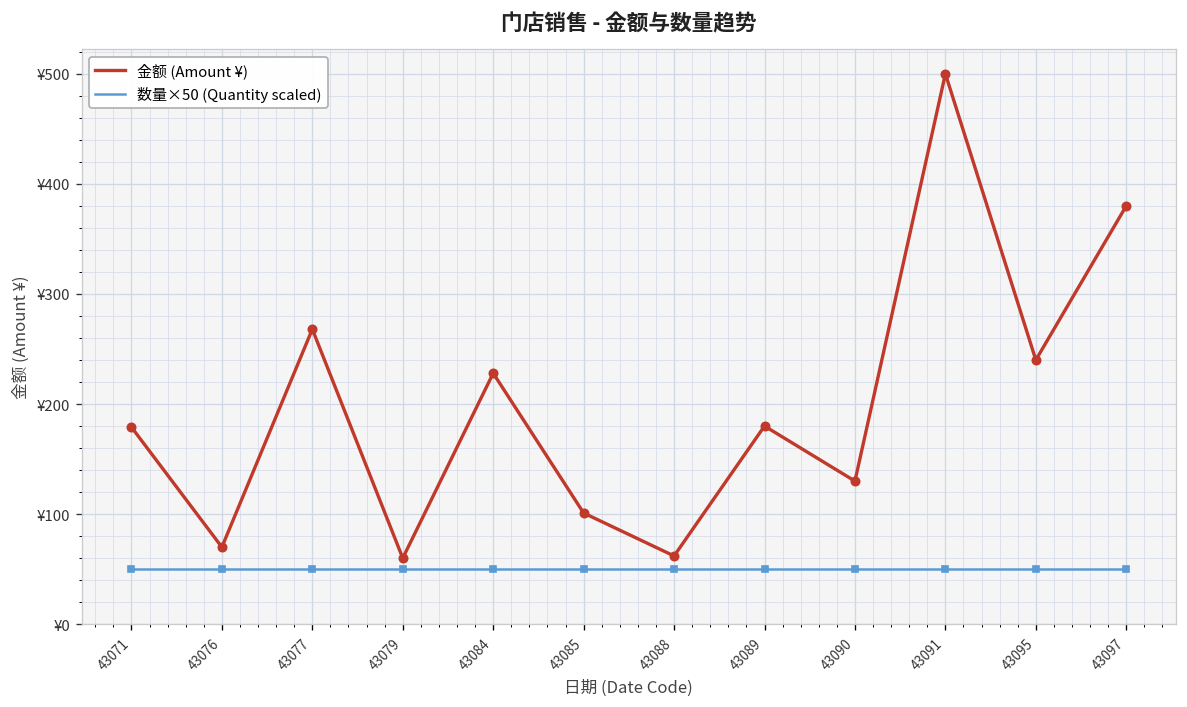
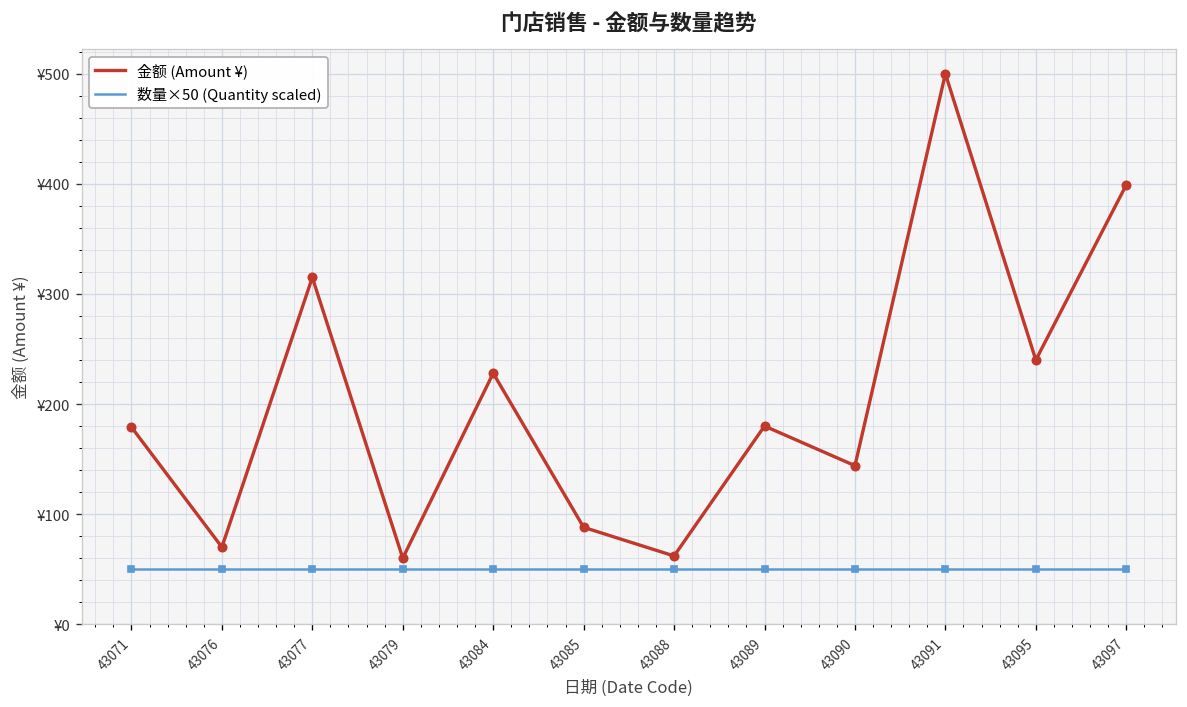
  {
    "金额 (Amount ¥)": {
      "43071": "¥180",
      "43076": "¥70",
-     "43077": "¥270",
+     "43077": "¥320",
      "43079": "¥60",
      "43084": "¥230",
-     "43085": "¥100",
+     "43085": "¥90",
      "43088": "¥60",
      "43089": "¥180",
-     "43090": "¥130",
+     "43090": "¥140",
      "43091": "¥500",
      "43095": "¥240",
-     "43097": "¥380"
+     "43097": "¥400"
    },
    "数量×50 (Quantity scaled)": {
      "43071": "¥50",
      "43076": "¥50",
      "43077": "¥50",
      "43079": "¥50",
      "43084": "¥50",
      "43085": "¥50",
      "43088": "¥50",
      "43089": "¥50",
      "43090": "¥50",
      "43091": "¥50",
      "43095": "¥50",
      "43097": "¥50"
    }
  }
